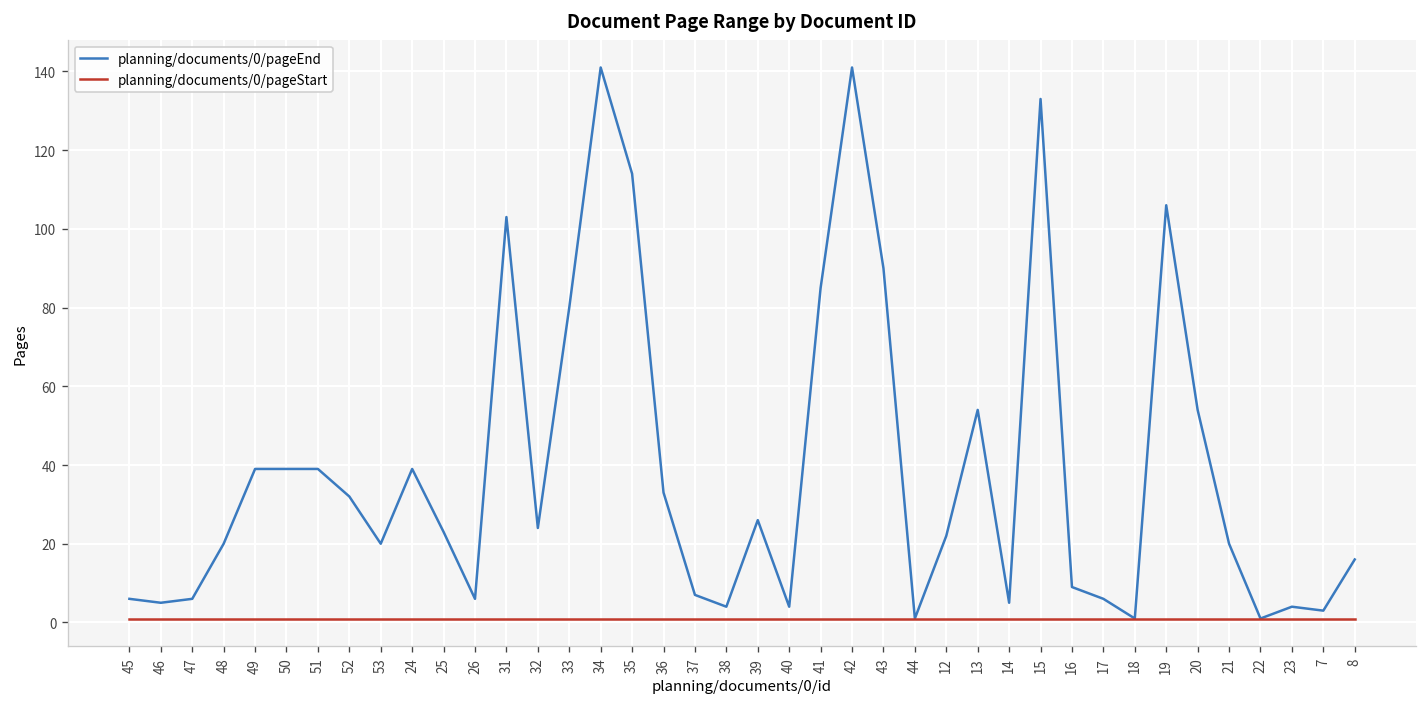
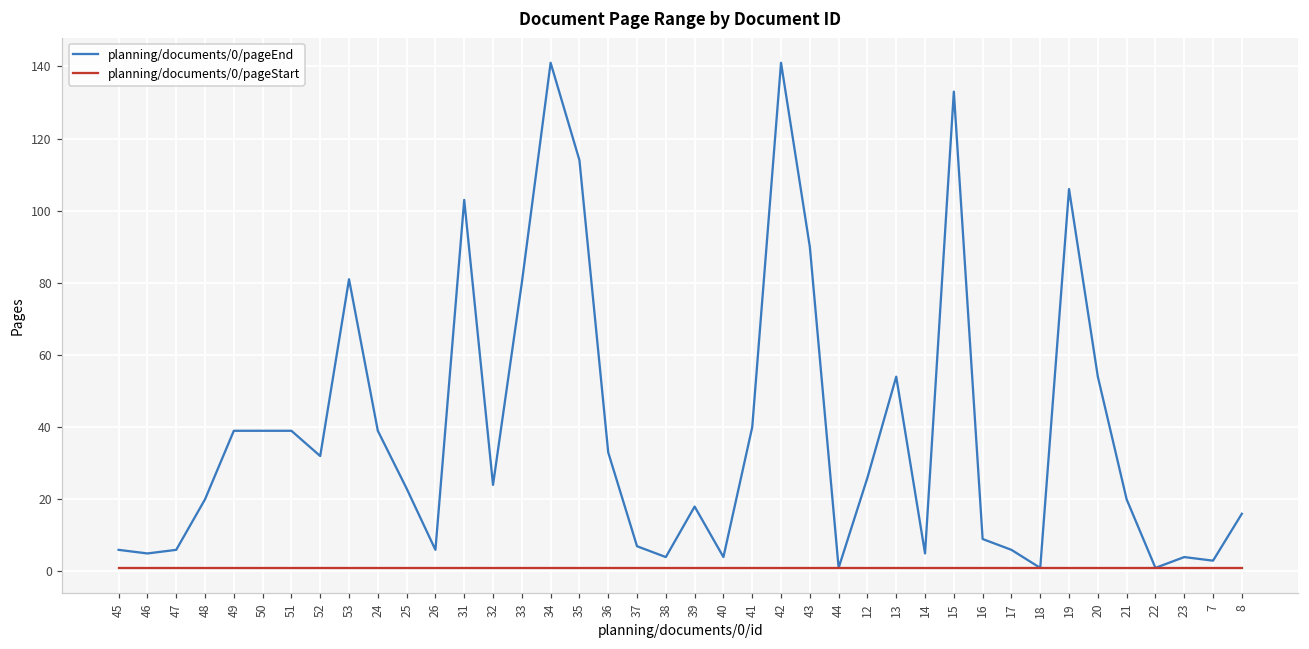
  {
    "planning/documents/0/pageEnd": {
      "45": 6,
      "46": 5,
      "47": 6,
      "48": 20,
      "49": 39,
      "50": 39,
      "51": 39,
      "52": 32,
-     "53": 20,
+     "53": 81,
      "24": 39,
      "25": 23,
      "26": 6,
      "31": 103,
      "32": 24,
      "33": 80,
      "34": 141,
      "35": 114,
      "36": 33,
      "37": 7,
      "38": 4,
-     "39": 26,
+     "39": 18,
      "40": 4,
-     "41": 85,
+     "41": 40,
      "42": 141,
      "43": 90,
-     "12": 22,
+     "12": 26,
      "13": 54,
      "14": 5,
      "15": 133,
      "16": 9,
      "17": 6,
      "19": 106,
      "20": 54,
      "21": 20,
      "23": 4,
      "7": 3,
      "8": 16
    },
    "planning/documents/0/pageStart": {
      "45": 1,
      "46": 1,
      "47": 1,
      "48": 1,
      "49": 1,
      "50": 1,
      "51": 1,
      "52": 1,
      "53": 1,
      "24": 1,
      "25": 1,
      "26": 1,
      "31": 1,
      "32": 1,
      "33": 1,
      "34": 1,
      "35": 1,
      "36": 1,
      "37": 1,
      "38": 1,
      "39": 1,
      "40": 1,
      "41": 1,
      "42": 1,
      "43": 1,
      "12": 1,
      "13": 1,
      "14": 1,
      "15": 1,
      "16": 1,
      "17": 1,
      "19": 1,
      "20": 1,
      "21": 1,
      "23": 1,
      "7": 1,
      "8": 1
    }
  }
